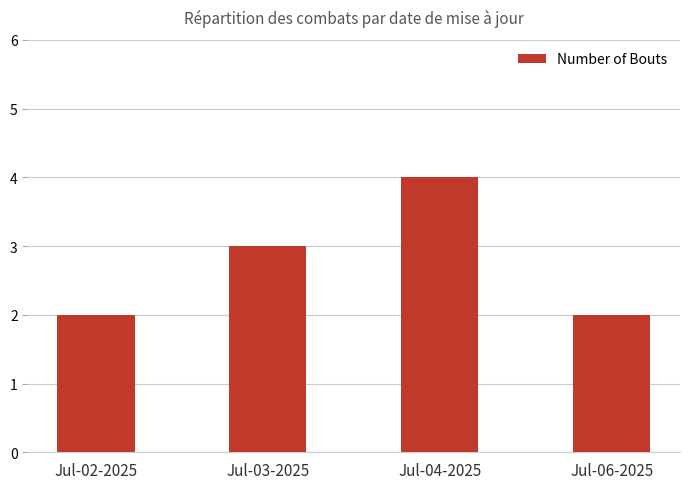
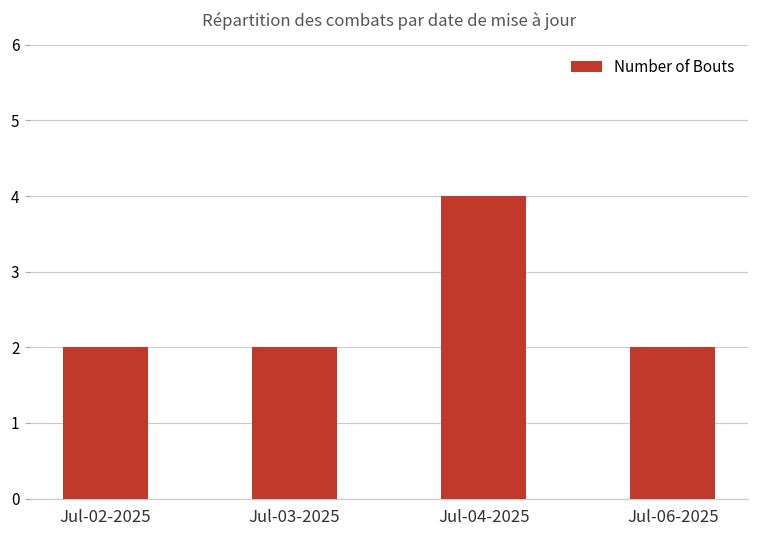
  {
    "Jul-02-2025": 2,
-   "Jul-03-2025": 3,
+   "Jul-03-2025": 2,
    "Jul-04-2025": 4,
    "Jul-06-2025": 2
  }
